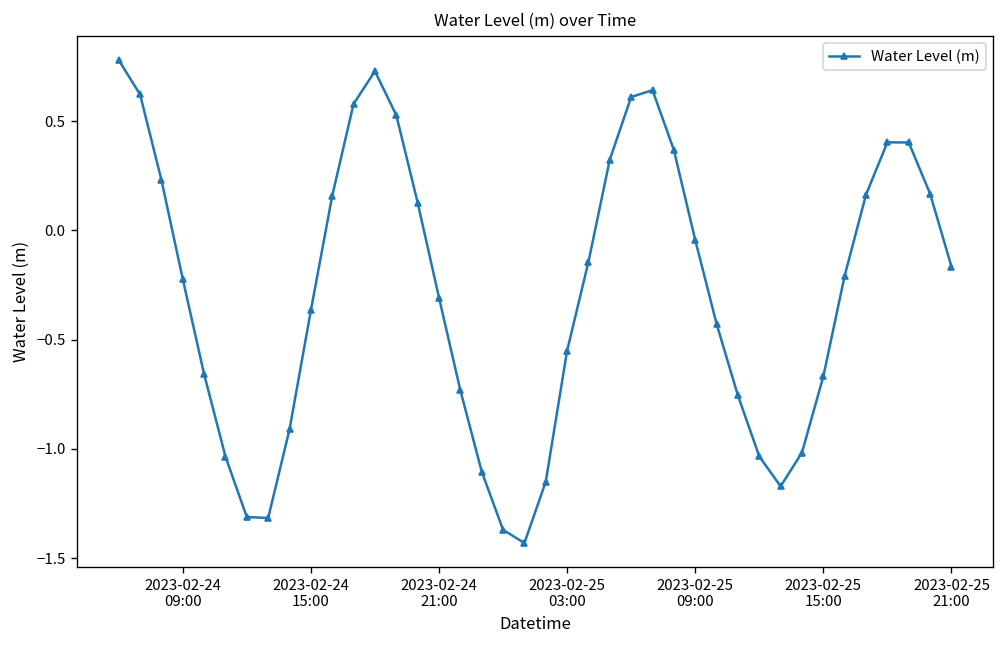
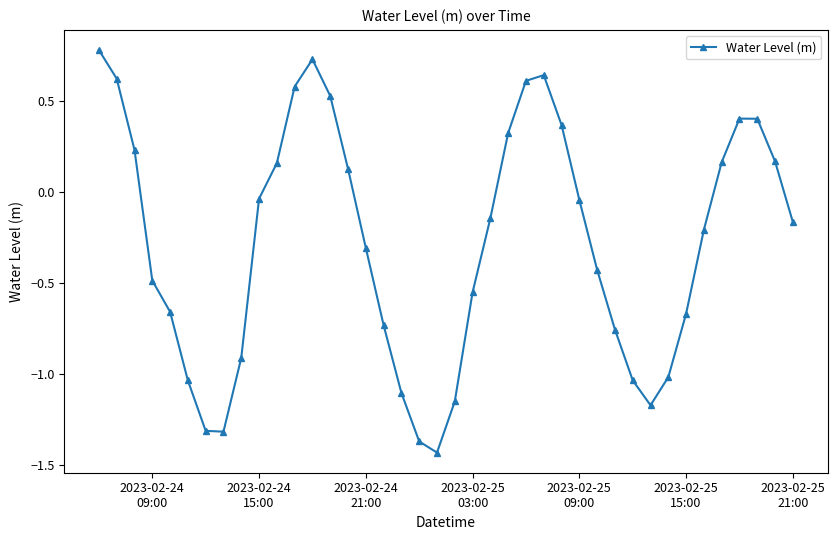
  {
-   "2023-02-24 09:00": -0.22,
-   "2023-02-24 15:00": -0.37,
+   "2023-02-24 09:00": -0.49,
+   "2023-02-24 15:00": -0.04,
    "2023-02-24 21:00": -0.31,
    "2023-02-25 03:00": -0.55,
    "2023-02-25 09:00": -0.04,
    "2023-02-25 15:00": -0.67,
    "2023-02-25 21:00": -0.17
  }
